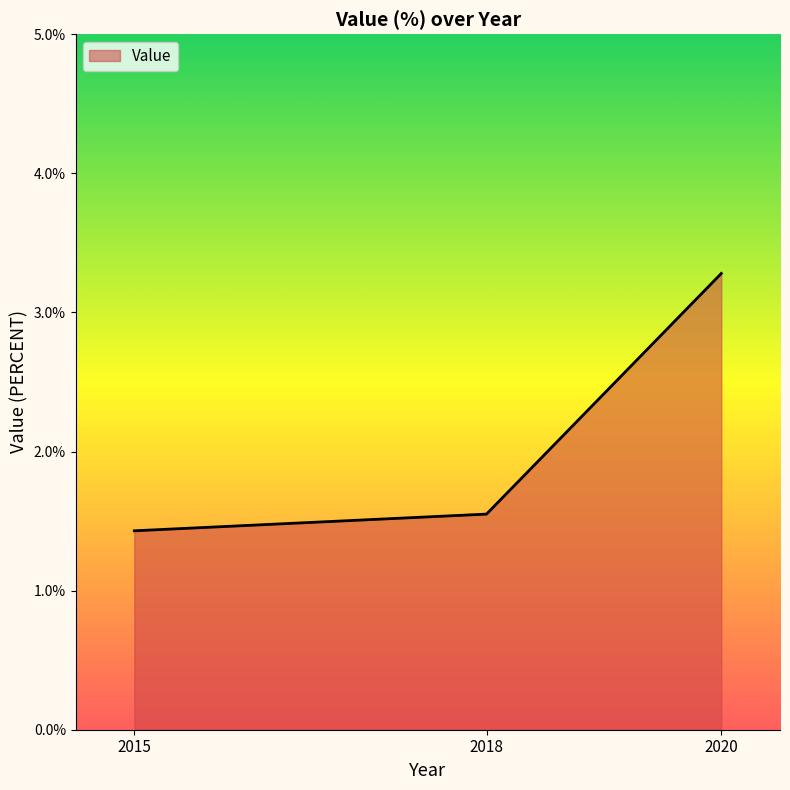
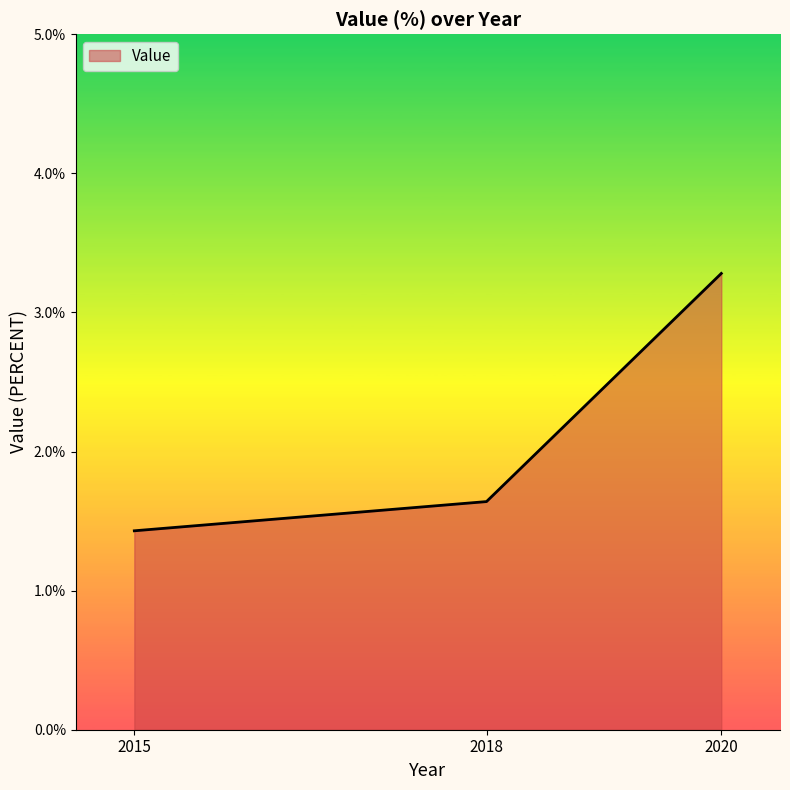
  {
    "2015": "1.43%",
-   "2018": "1.55%",
+   "2018": "1.64%",
    "2020": "3.28%"
  }
